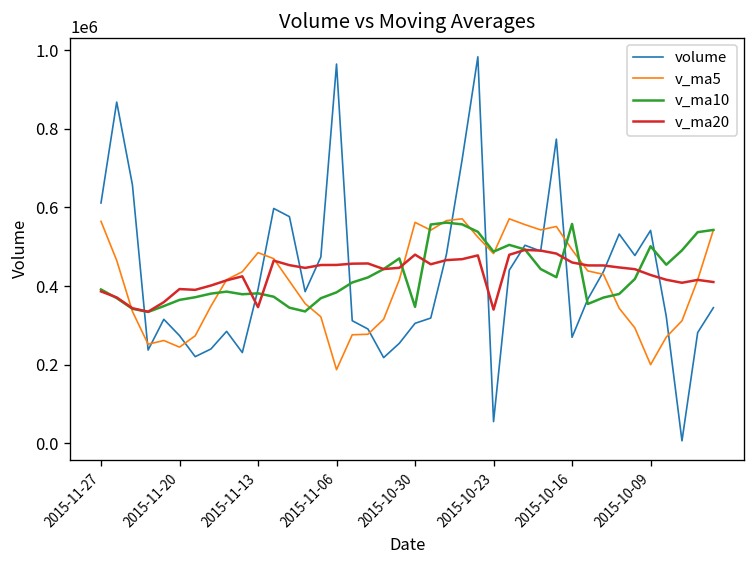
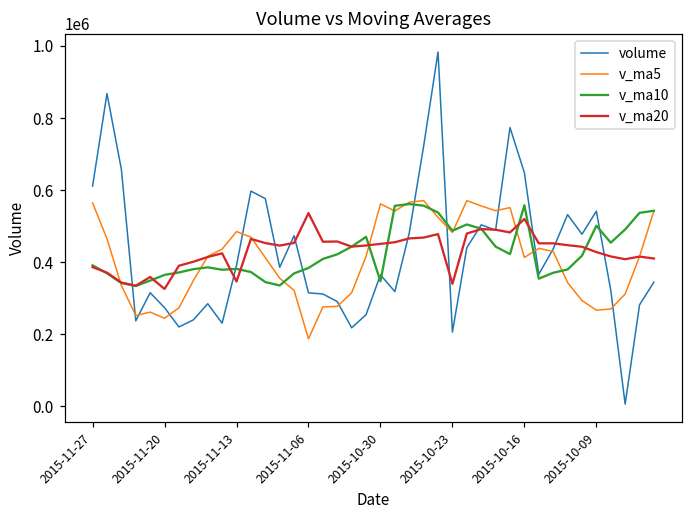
  {
    "volume": {
      "2015-11-27": 610000,
      "2015-11-20": 270000,
      "2015-11-13": 390000,
-     "2015-11-06": 960000,
-     "2015-10-30": 310000,
-     "2015-10-23": 60000,
-     "2015-10-16": 270000,
+     "2015-11-06": 310000,
+     "2015-10-30": 360000,
+     "2015-10-23": 210000,
+     "2015-10-16": 650000,
      "2015-10-09": 540000
    },
    "v_ma5": {
      "2015-11-27": 560000,
      "2015-11-20": 240000,
      "2015-11-13": 480000,
      "2015-11-06": 190000,
      "2015-10-30": 560000,
-     "2015-10-16": 490000,
-     "2015-10-09": 200000
+     "2015-10-16": 410000,
+     "2015-10-09": 270000
    },
    "v_ma10": {
      "2015-11-20": 360000,
      "2015-11-13": 380000,
      "2015-11-06": 380000,
      "2015-10-30": 350000,
      "2015-10-16": 560000,
      "2015-10-09": 500000
    },
    "v_ma20": {
-     "2015-11-20": 390000,
+     "2015-11-20": 330000,
      "2015-11-13": 350000,
-     "2015-11-06": 450000,
-     "2015-10-30": 480000,
+     "2015-11-06": 540000,
+     "2015-10-30": 450000,
      "2015-10-23": 340000,
-     "2015-10-16": 460000,
+     "2015-10-16": 520000,
      "2015-10-09": 430000
    }
  }
